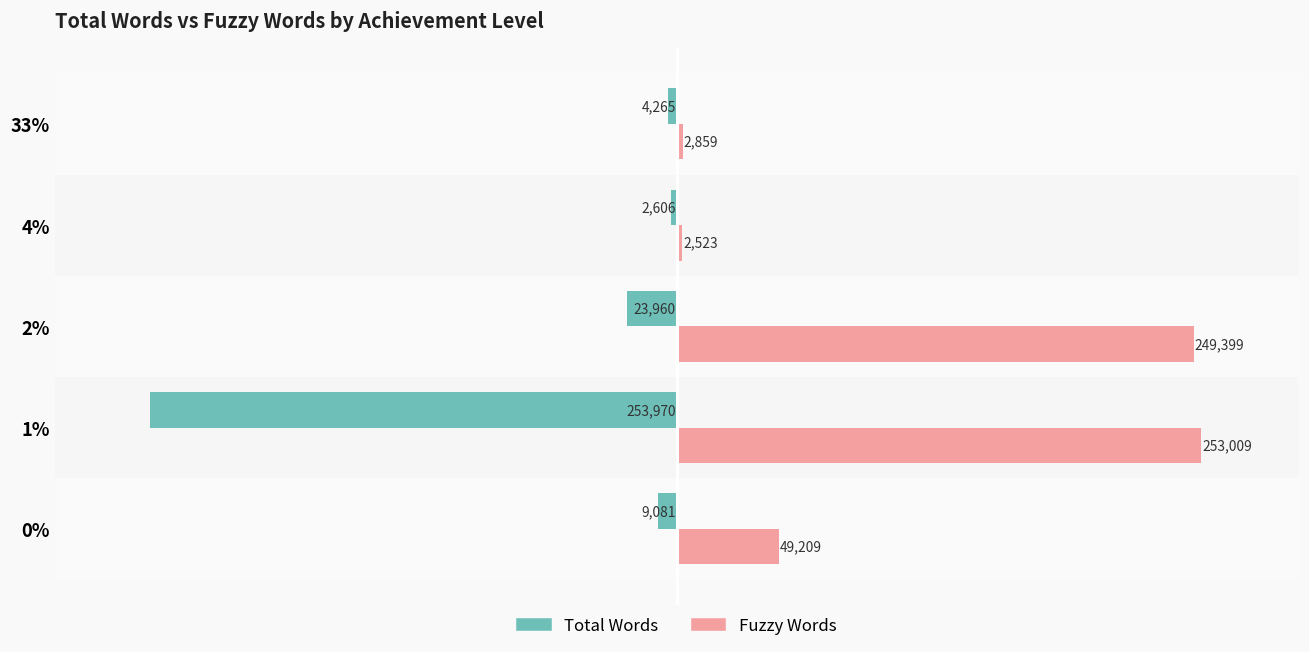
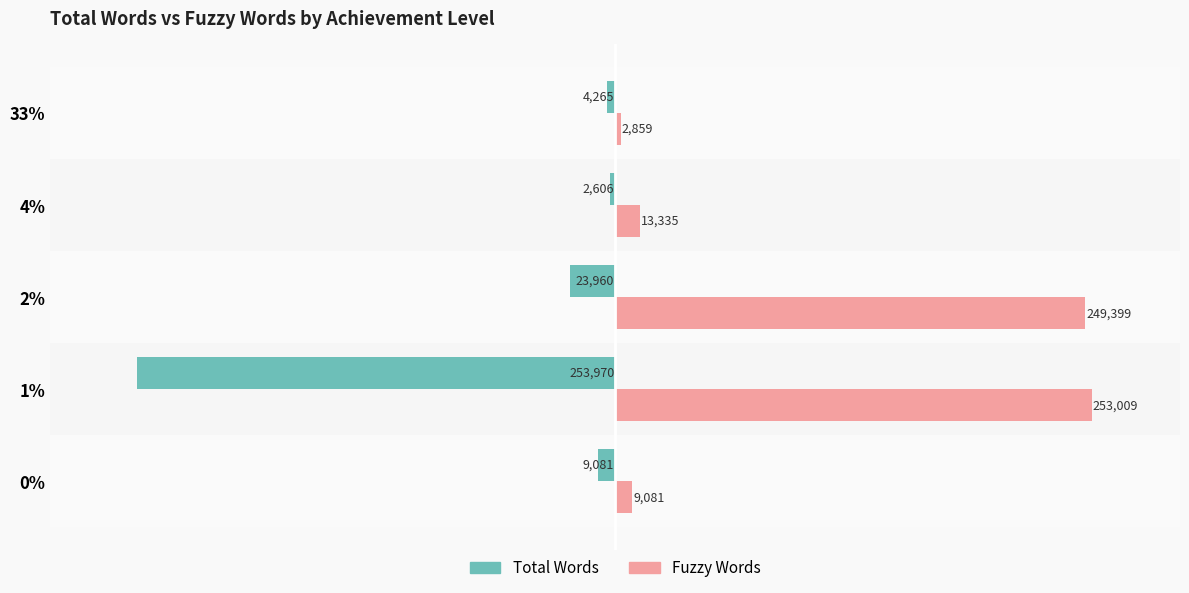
  {
    "Fuzzy Words": {
      "33%": "2,859",
-     "4%": "2,523",
+     "4%": "13,335",
      "2%": "249,399",
      "1%": "253,009",
-     "0%": "49,209"
+     "0%": "9,081"
    }
  }
